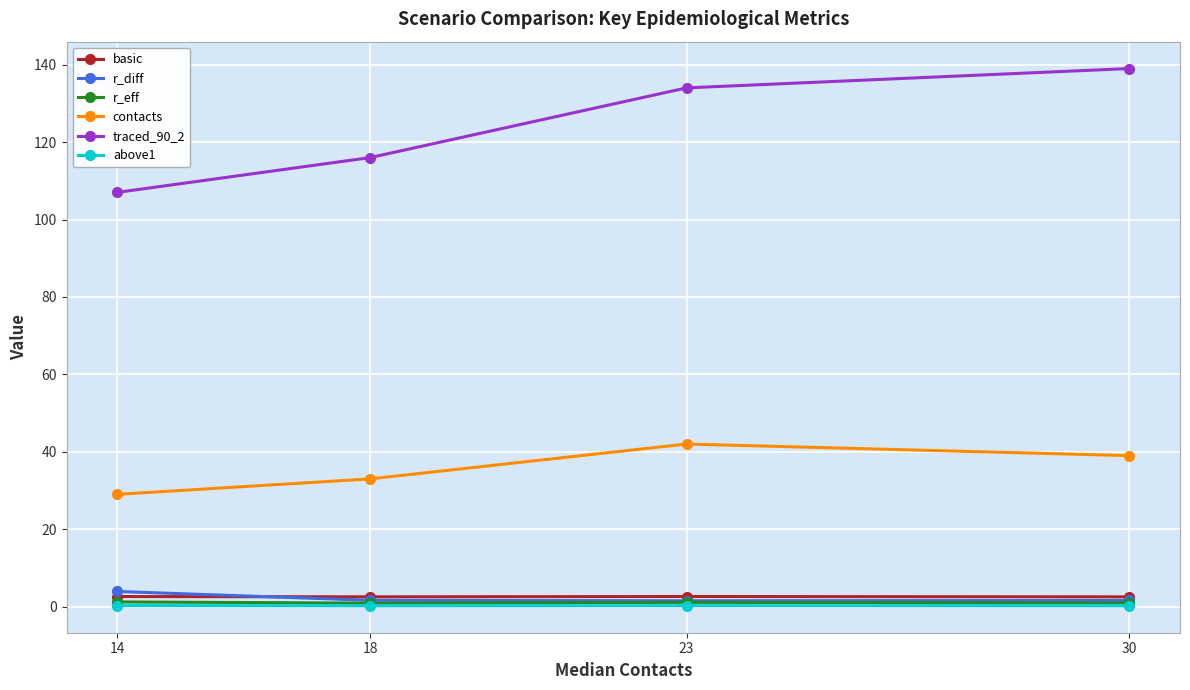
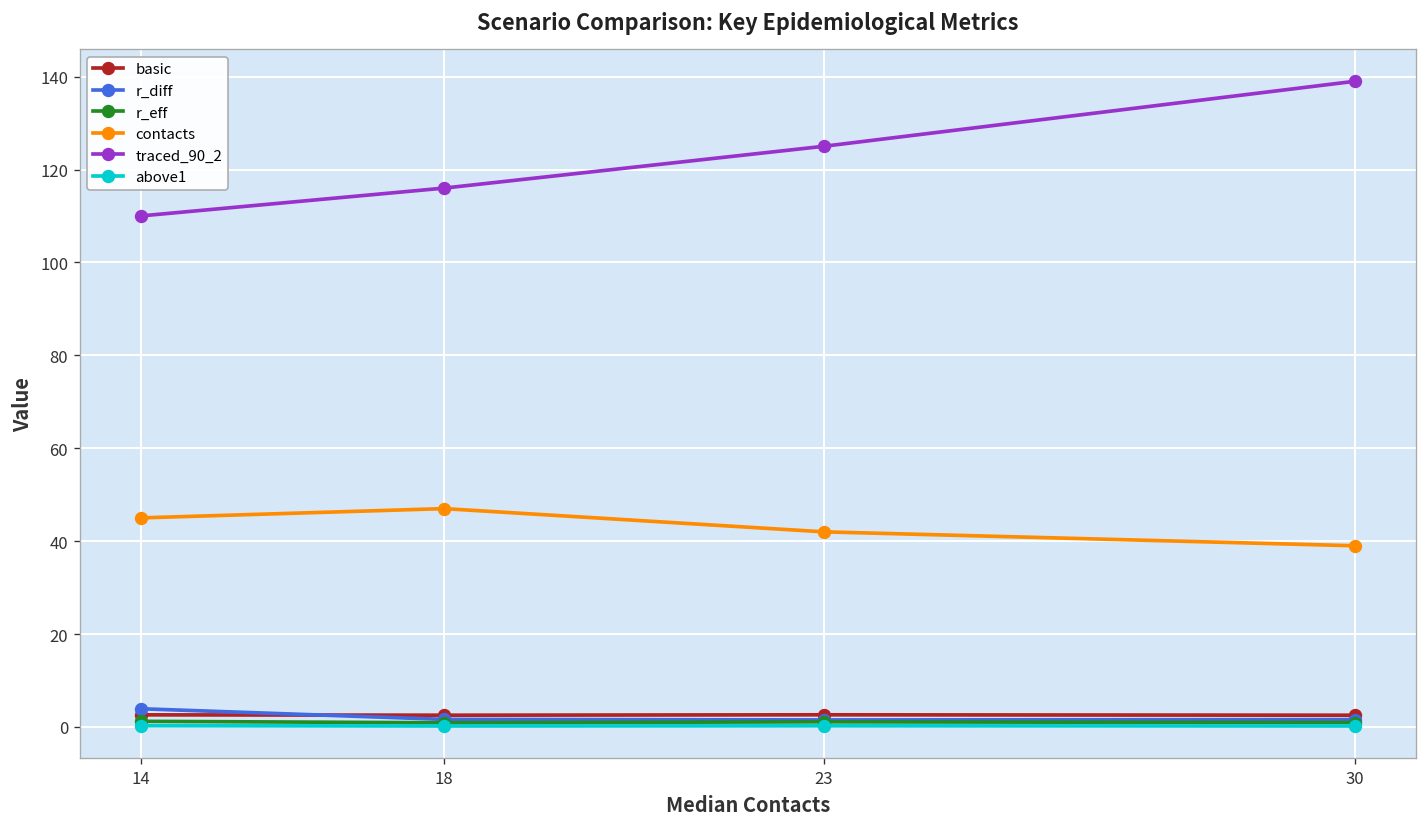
  {
    "basic": {
      "14": 3,
      "18": 3,
      "23": 3,
      "30": 3
    },
    "r_diff": {
      "14": 4,
      "18": 2
    },
    "r_eff": {
      "14": 1,
      "18": 1
    },
    "contacts": {
-     "14": 29,
-     "18": 33,
+     "14": 45,
+     "18": 47,
      "23": 42,
      "30": 39
    },
    "traced_90_2": {
-     "14": 107,
+     "14": 110,
      "18": 116,
-     "23": 134,
+     "23": 125,
      "30": 139
    },
    "above1": {
      "14": 0,
      "18": 0,
      "23": 0,
      "30": 0
    }
  }
